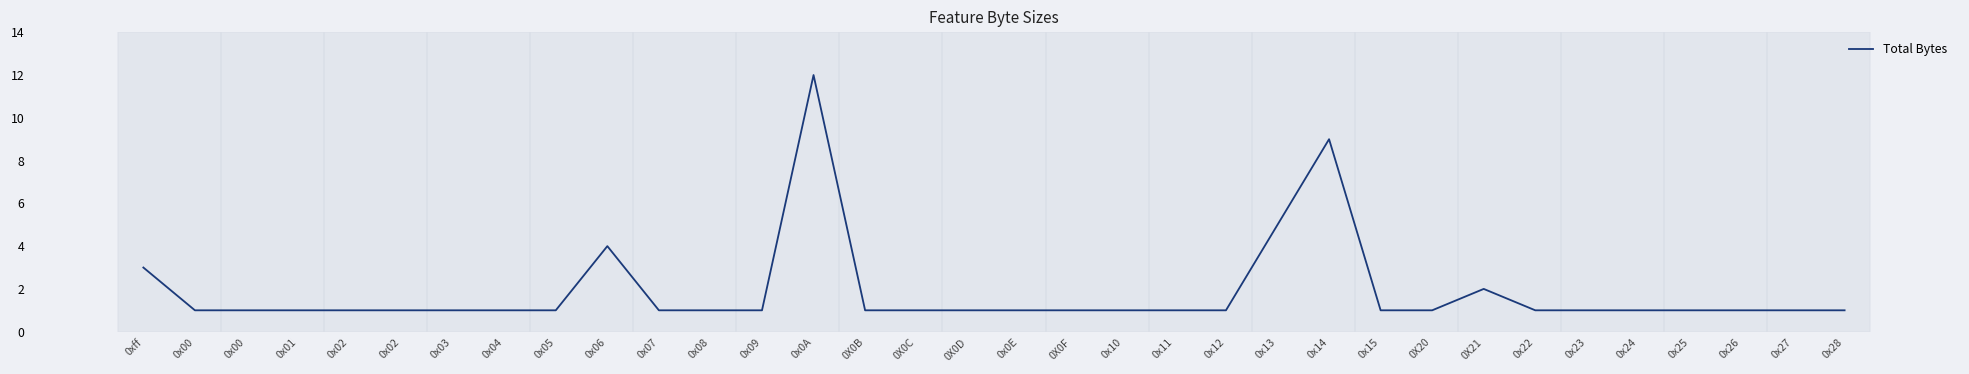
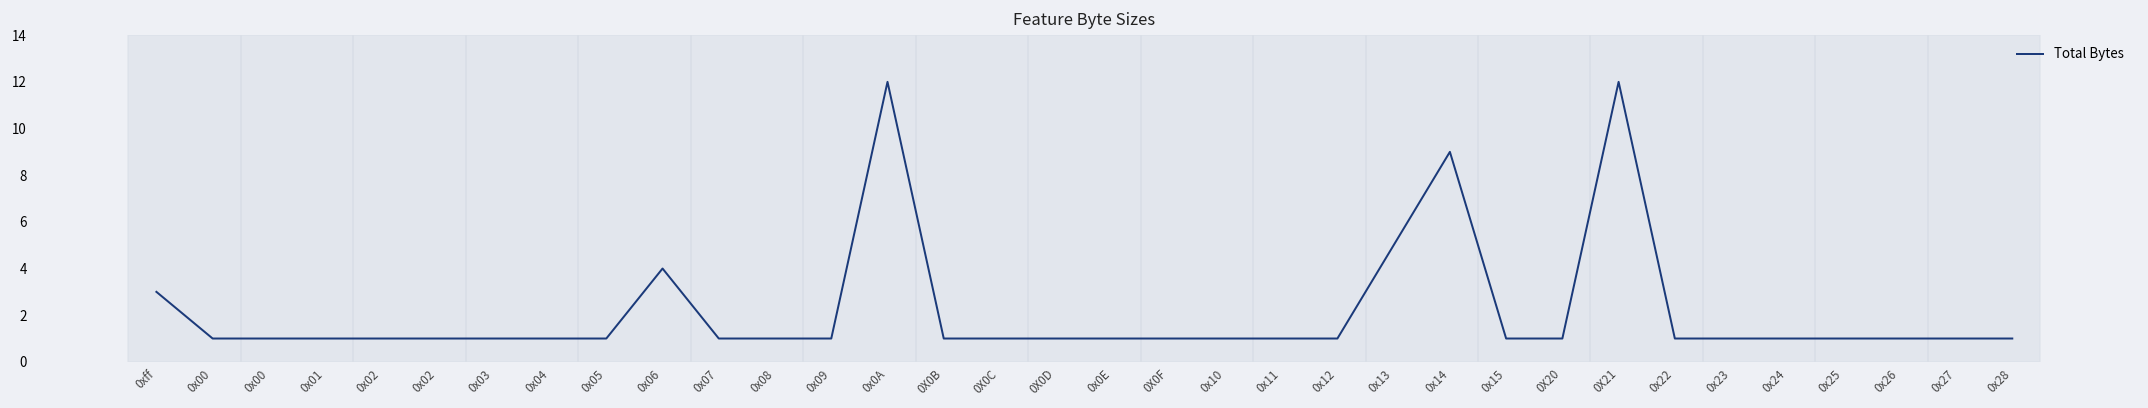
  {
    "0xff": 3,
    "0x01": 1,
    "0x03": 1,
    "0x04": 1,
    "0x05": 1,
    "0x06": 4,
    "0x07": 1,
    "0x08": 1,
    "0x09": 1,
    "0x0A": 12,
    "0X0B": 1,
    "0X0C": 1,
    "0X0D": 1,
    "0x0E": 1,
    "0X0F": 1,
    "0x10": 1,
    "0x11": 1,
    "0x12": 1,
    "0x13": 5,
    "0x14": 9,
    "0x15": 1,
    "0X20": 1,
-   "0X21": 2,
+   "0X21": 12,
    "0x22": 1,
    "0x23": 1,
    "0x24": 1,
    "0x25": 1,
    "0x26": 1,
    "0x27": 1,
    "0x28": 1
  }
